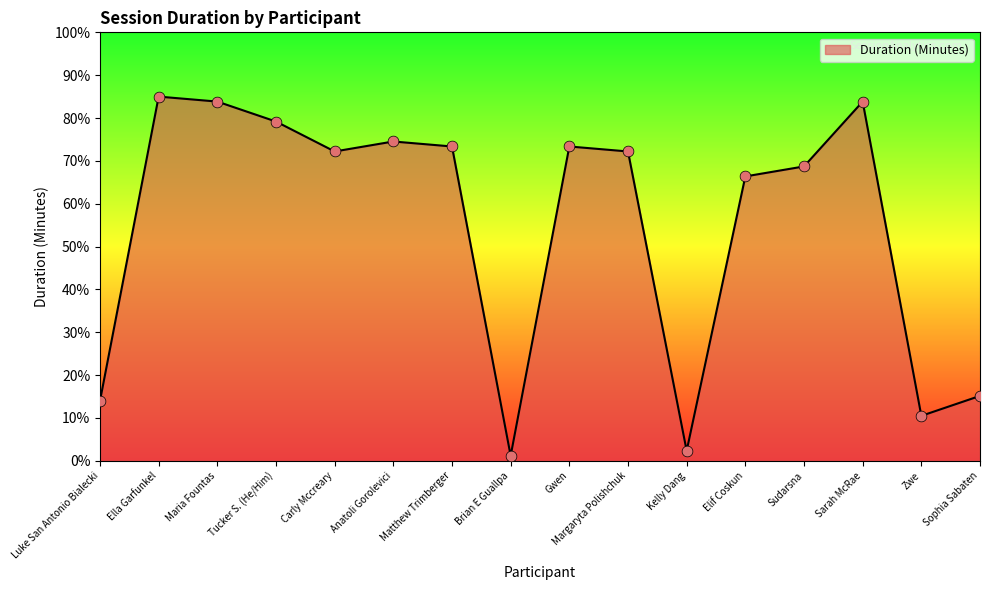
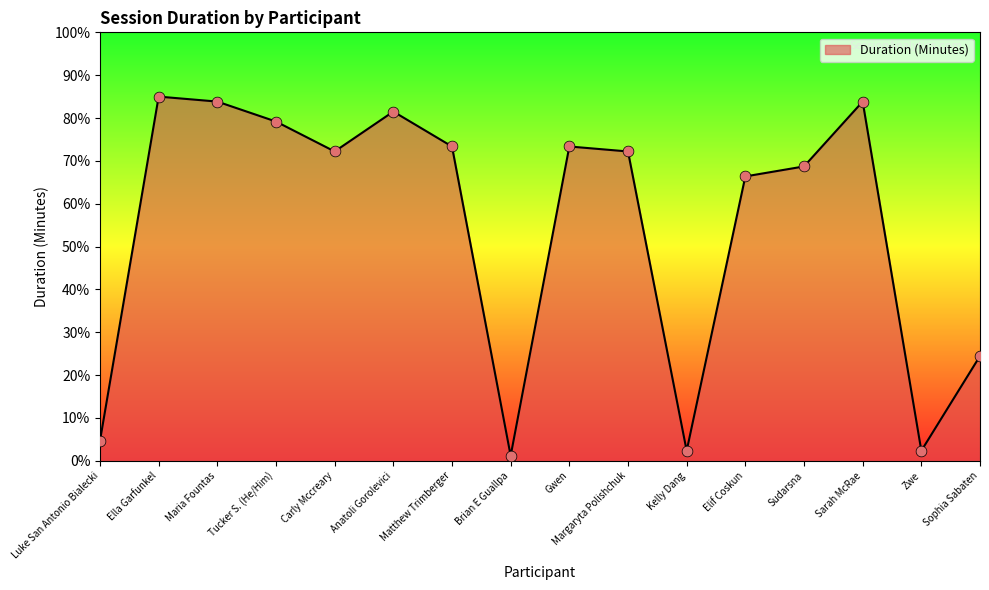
  {
-   "Luke San Antonio Bialecki": "14%",
+   "Luke San Antonio Bialecki": "5%",
    "Ella Garfunkel": "85%",
    "Maria Fountas": "84%",
    "Tucker S. (He/Him)": "79%",
    "Carly Mccreary": "72%",
-   "Anatoli Gorolevici": "75%",
+   "Anatoli Gorolevici": "82%",
    "Matthew Trimberger": "73%",
    "Brian E Guallpa": "1%",
    "Gwen": "73%",
    "Margaryta Polishchuk": "72%",
    "Kelly Dang": "2%",
    "Elif Coskun": "66%",
    "Sudarsna": "69%",
    "Sarah McRae": "84%",
-   "Zwe": "10%",
-   "Sophia Sabaten": "15%"
+   "Zwe": "2%",
+   "Sophia Sabaten": "24%"
  }
